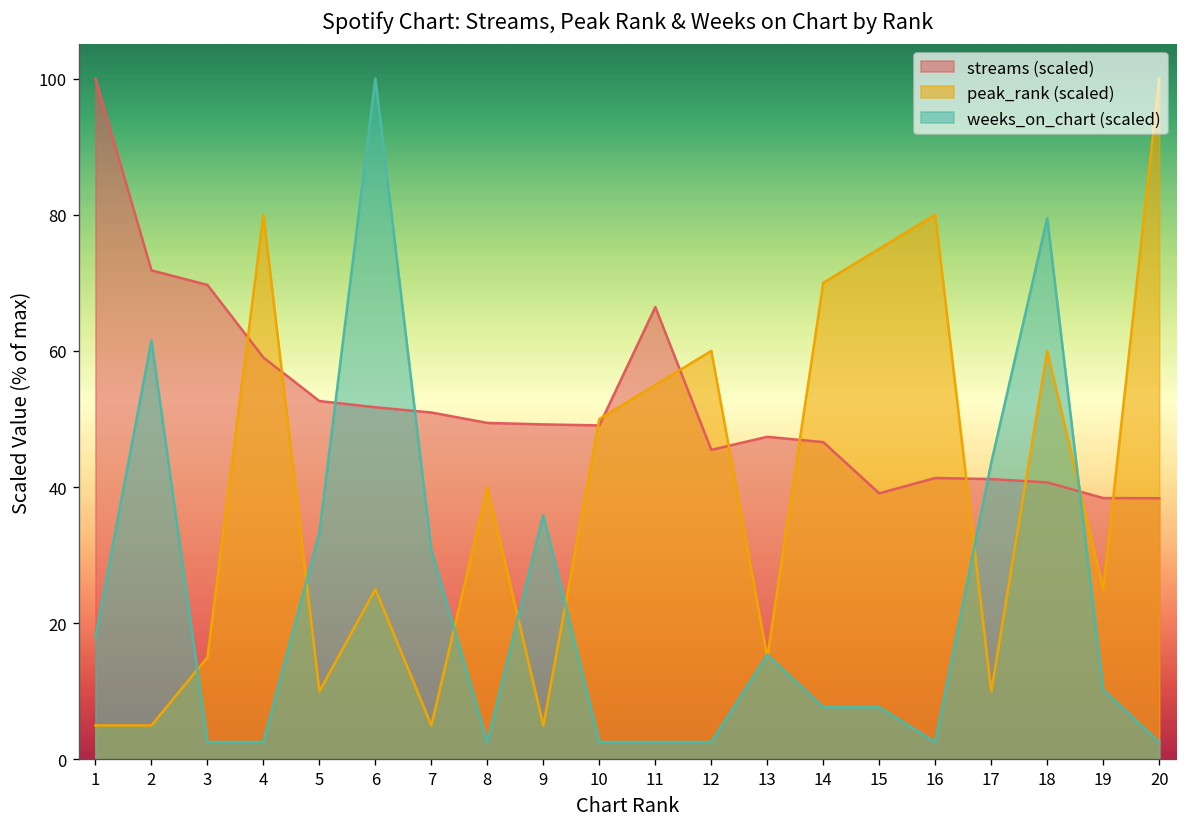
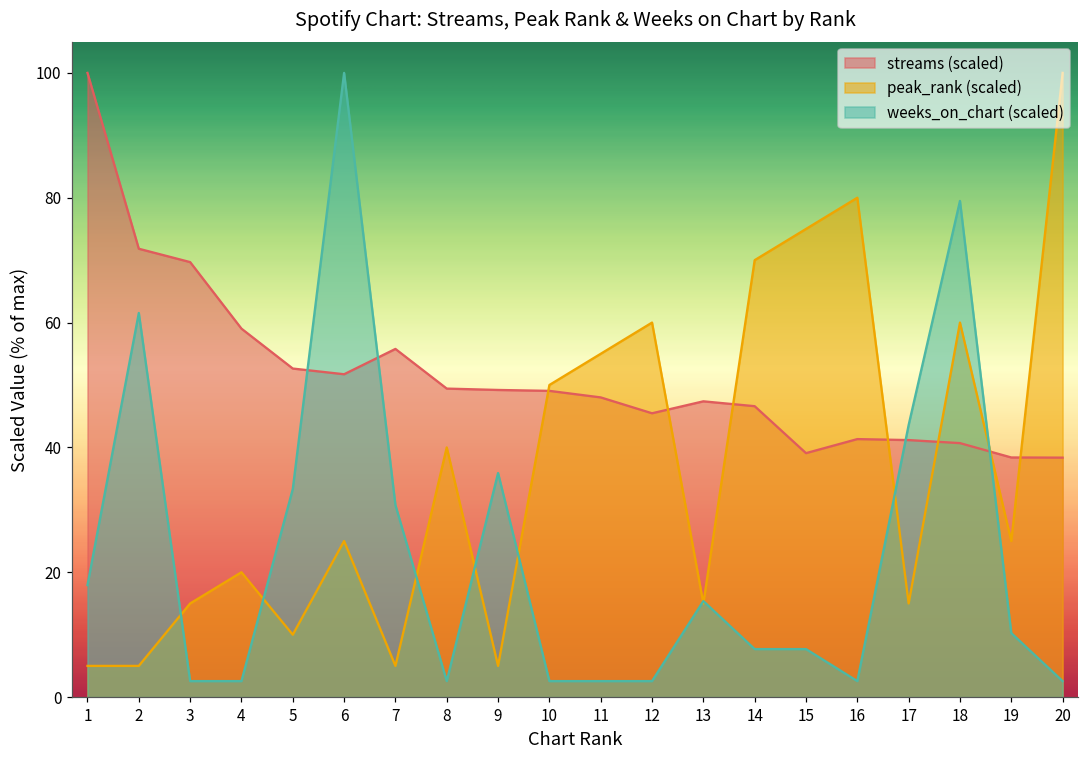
  {
    "streams (scaled)": {
      "1": 100,
      "2": 72,
      "3": 70,
      "4": 59,
      "5": 53,
      "6": 52,
-     "7": 51,
+     "7": 56,
      "8": 49,
      "9": 49,
      "10": 49,
-     "11": 66,
+     "11": 48,
      "12": 45,
      "13": 47,
      "14": 47,
      "15": 39,
      "16": 41,
      "17": 41,
      "18": 41,
      "19": 38,
      "20": 38
    },
    "peak_rank (scaled)": {
      "1": 5,
      "2": 5,
      "3": 15,
-     "4": 80,
+     "4": 20,
      "5": 10,
      "6": 25,
      "7": 5,
      "8": 40,
      "9": 5,
      "10": 50,
      "11": 55,
      "12": 60,
      "14": 70,
      "15": 75,
      "16": 80,
-     "17": 10,
+     "17": 15,
      "18": 60,
      "19": 25
    },
    "weeks_on_chart (scaled)": {
      "1": 18,
      "2": 62,
      "3": 3,
      "4": 3,
      "5": 33,
      "6": 100,
      "7": 31,
      "8": 3,
      "9": 36,
      "10": 3,
      "11": 3,
      "12": 3,
      "14": 8,
      "15": 8,
      "16": 3,
      "17": 44,
      "18": 79,
      "19": 10,
      "20": 3
    }
  }
